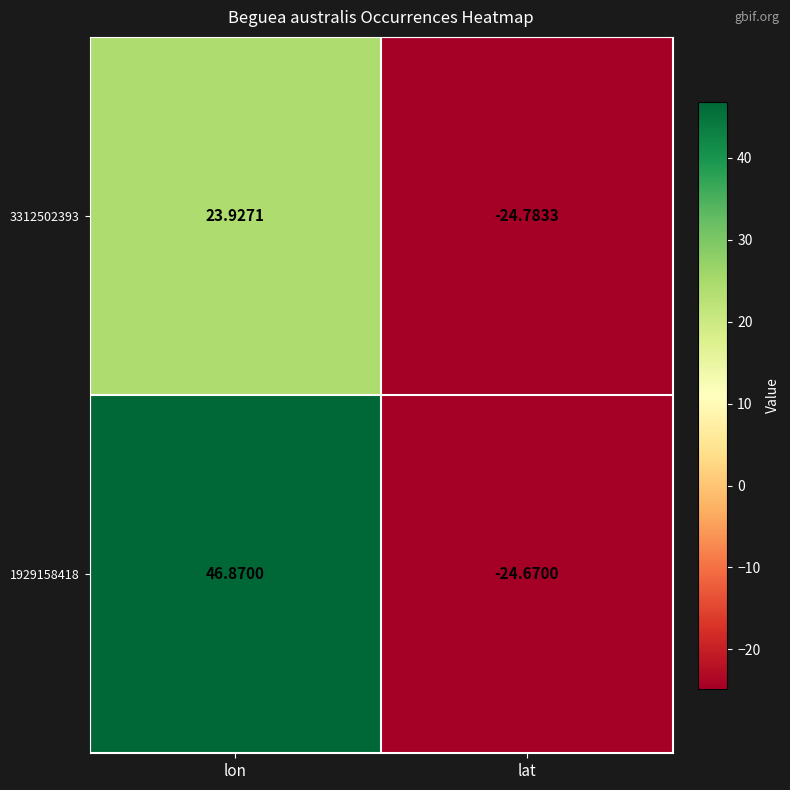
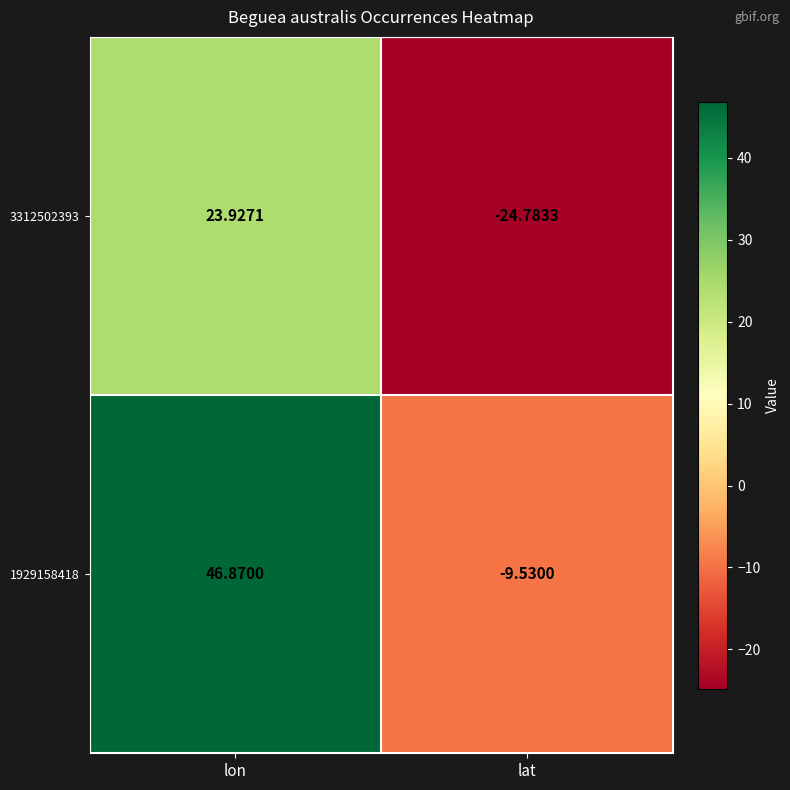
  {
    "3312502393": {
      "lon": 23.9271,
      "lat": -24.7833
    },
    "1929158418": {
      "lon": 46.8700,
-     "lat": -24.6700
+     "lat": -9.5300
    }
  }
